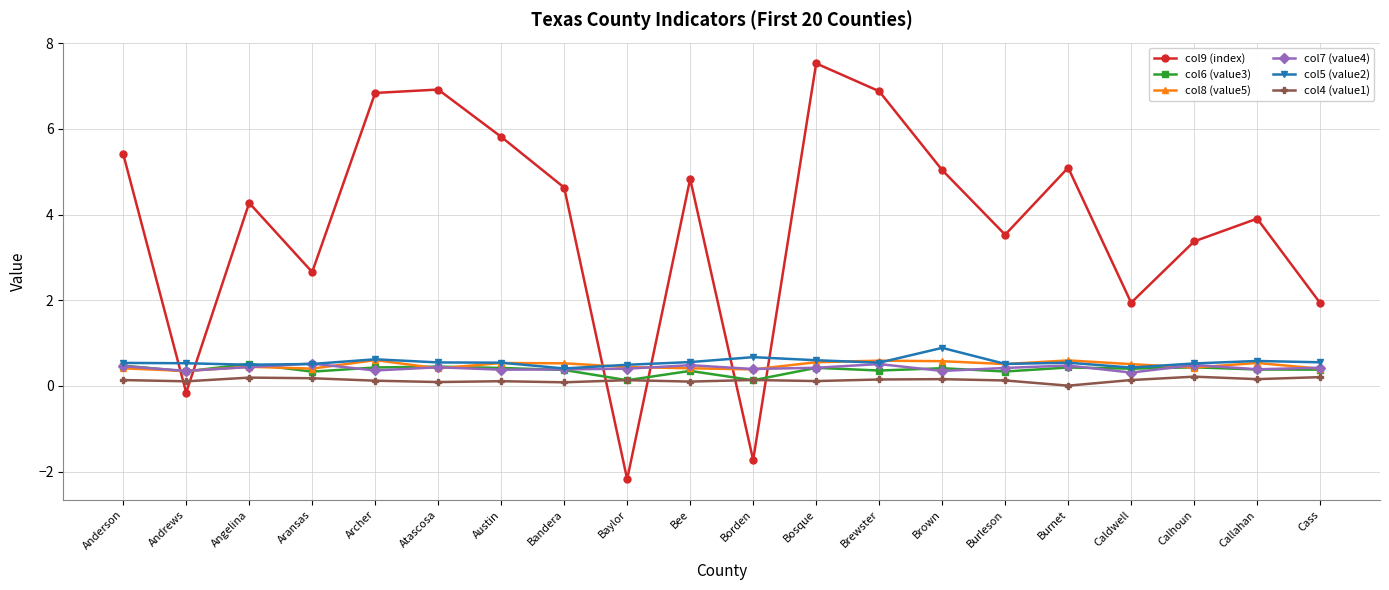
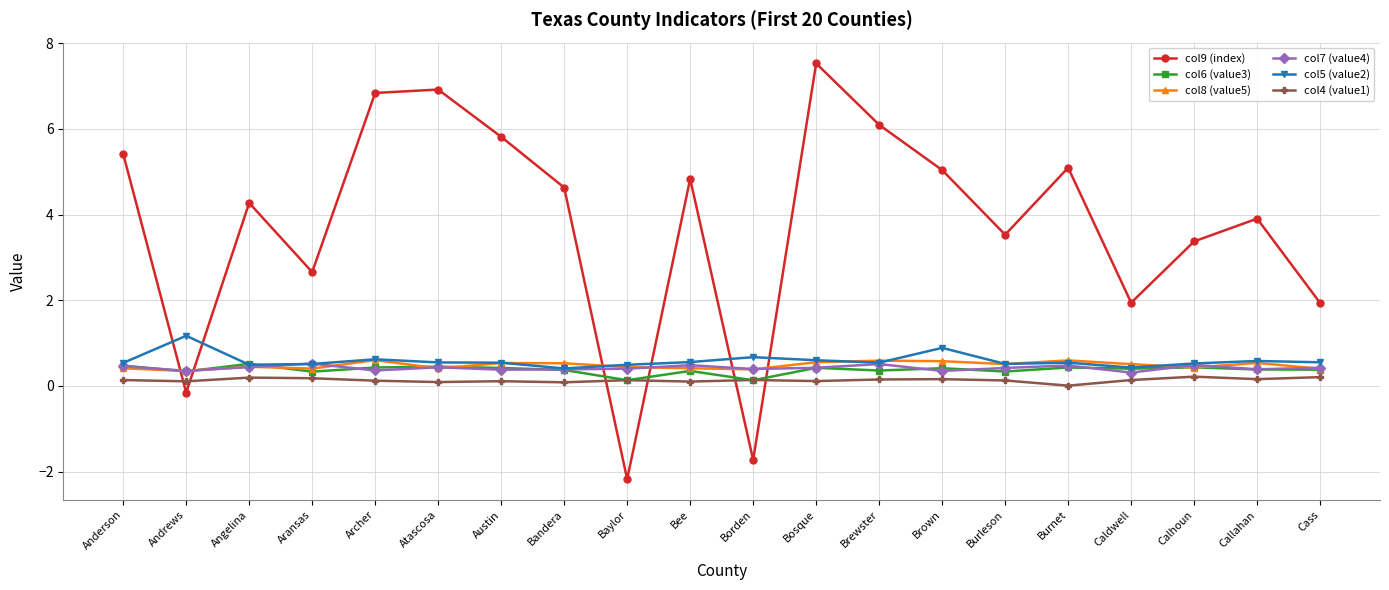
  {
    "col9 (index)": {
      "Anderson": 5.4,
      "Andrews": -0.2,
      "Angelina": 4.3,
      "Aransas": 2.7,
      "Archer": 6.8,
      "Atascosa": 6.9,
      "Austin": 5.8,
      "Bandera": 4.6,
      "Baylor": -2.2,
      "Bee": 4.8,
      "Borden": -1.7,
      "Bosque": 7.5,
-     "Brewster": 6.9,
+     "Brewster": 6.1,
      "Brown": 5.0,
      "Burleson": 3.5,
      "Burnet": 5.1,
      "Caldwell": 1.9,
      "Calhoun": 3.4,
      "Callahan": 3.9,
      "Cass": 1.9
    },
    "col6 (value3)": {
      "Aransas": 0.3,
      "Archer": 0.4,
      "Bee": 0.4,
      "Brewster": 0.4,
      "Brown": 0.4,
      "Burleson": 0.3
    },
    "col8 (value5)": {
      "Aransas": 0.4,
      "Bandera": 0.5,
      "Bee": 0.4,
      "Brown": 0.6,
      "Caldwell": 0.5
    },
    "col7 (value4)": {
      "Archer": 0.4,
      "Bee": 0.5,
      "Brown": 0.4,
      "Burleson": 0.4,
      "Caldwell": 0.3
    },
    "col5 (value2)": {
      "Anderson": 0.5,
-     "Andrews": 0.5,
+     "Andrews": 1.2,
      "Atascosa": 0.5,
      "Bee": 0.6,
      "Borden": 0.7,
      "Brown": 0.9,
      "Cass": 0.6
    },
    "col4 (value1)": {
      "Anderson": 0.1,
      "Andrews": 0.1,
      "Angelina": 0.2,
      "Aransas": 0.2,
      "Archer": 0.1,
      "Atascosa": 0.1,
      "Austin": 0.1,
      "Bandera": 0.1,
      "Bee": 0.1,
      "Bosque": 0.1,
      "Brewster": 0.2,
      "Brown": 0.2,
      "Burleson": 0.1,
      "Burnet": 0.0,
      "Caldwell": 0.1,
      "Calhoun": 0.2,
      "Callahan": 0.2,
      "Cass": 0.2
    }
  }
